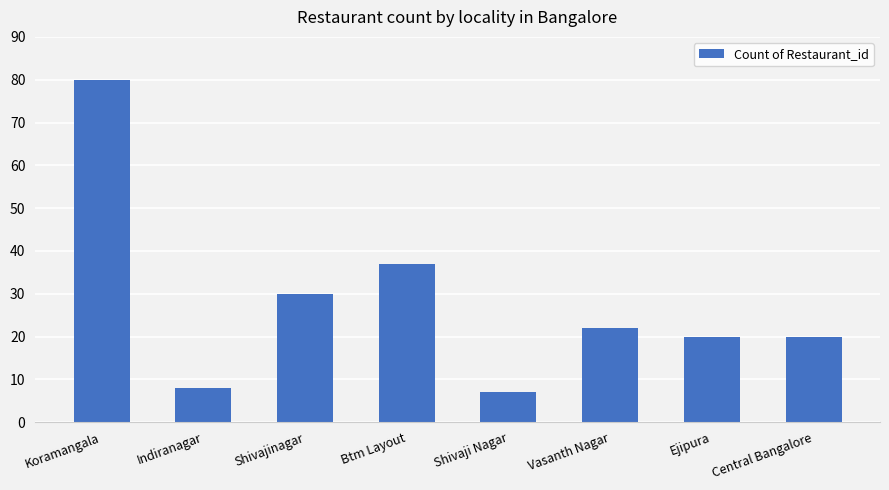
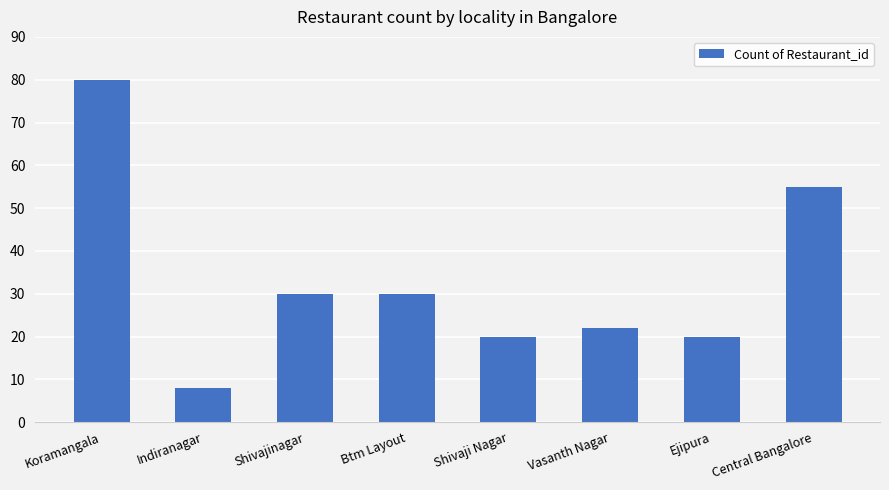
  {
    "Koramangala": 80,
    "Indiranagar": 8,
    "Shivajinagar": 30,
-   "Btm Layout": 37,
-   "Shivaji Nagar": 7,
+   "Btm Layout": 30,
+   "Shivaji Nagar": 20,
    "Vasanth Nagar": 22,
    "Ejipura": 20,
-   "Central Bangalore": 20
+   "Central Bangalore": 55
  }
